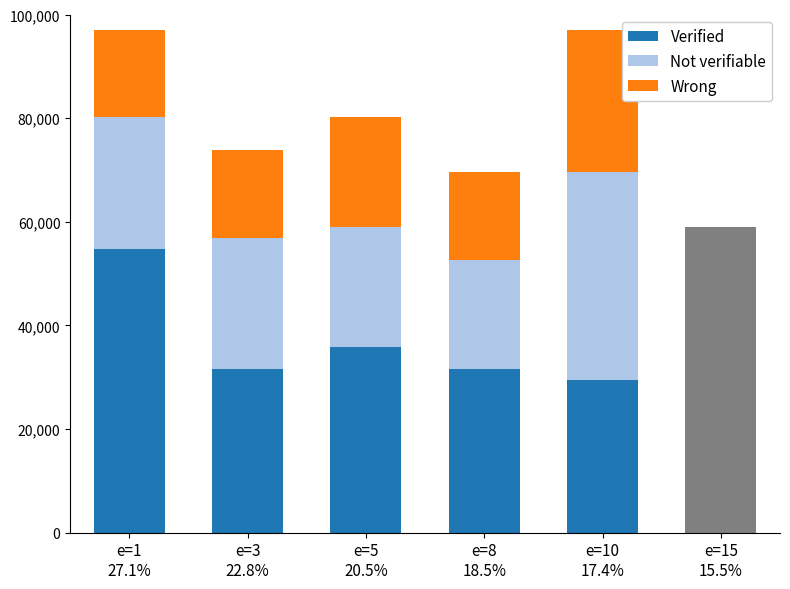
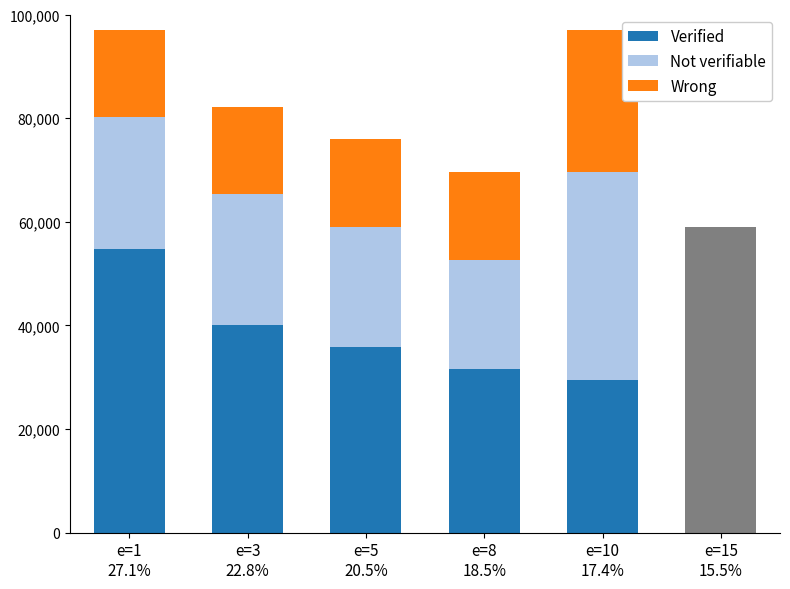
  {
    "Verified": {
      "e=1 27.1%": "55,000",
-     "e=3 22.8%": "32,000",
+     "e=3 22.8%": "40,000",
      "e=5 20.5%": "36,000",
      "e=8 18.5%": "32,000",
      "e=10 17.4%": "30,000",
      "e=15 15.5%": "25,000"
    },
    "Not verifiable": {
      "e=1 27.1%": "25,000",
      "e=3 22.8%": "25,000",
      "e=5 20.5%": "23,000",
      "e=8 18.5%": "21,000",
      "e=10 17.4%": "40,000",
      "e=15 15.5%": "19,000"
    },
    "Wrong": {
      "e=1 27.1%": "17,000",
      "e=3 22.8%": "17,000",
-     "e=5 20.5%": "21,000",
+     "e=5 20.5%": "17,000",
      "e=8 18.5%": "17,000",
      "e=10 17.4%": "27,000",
      "e=15 15.5%": "15,000"
    }
  }
